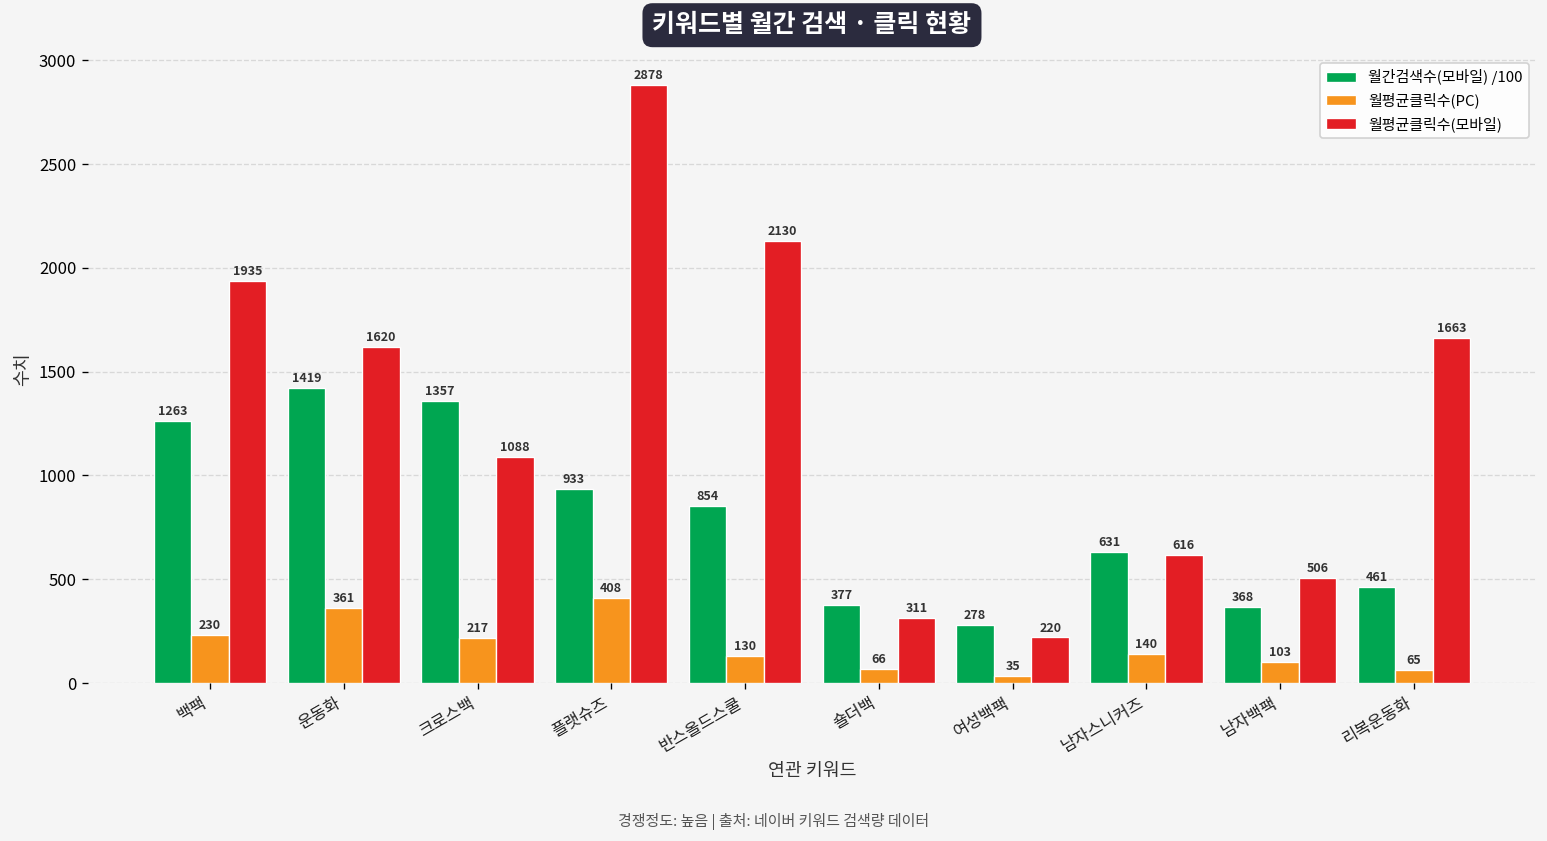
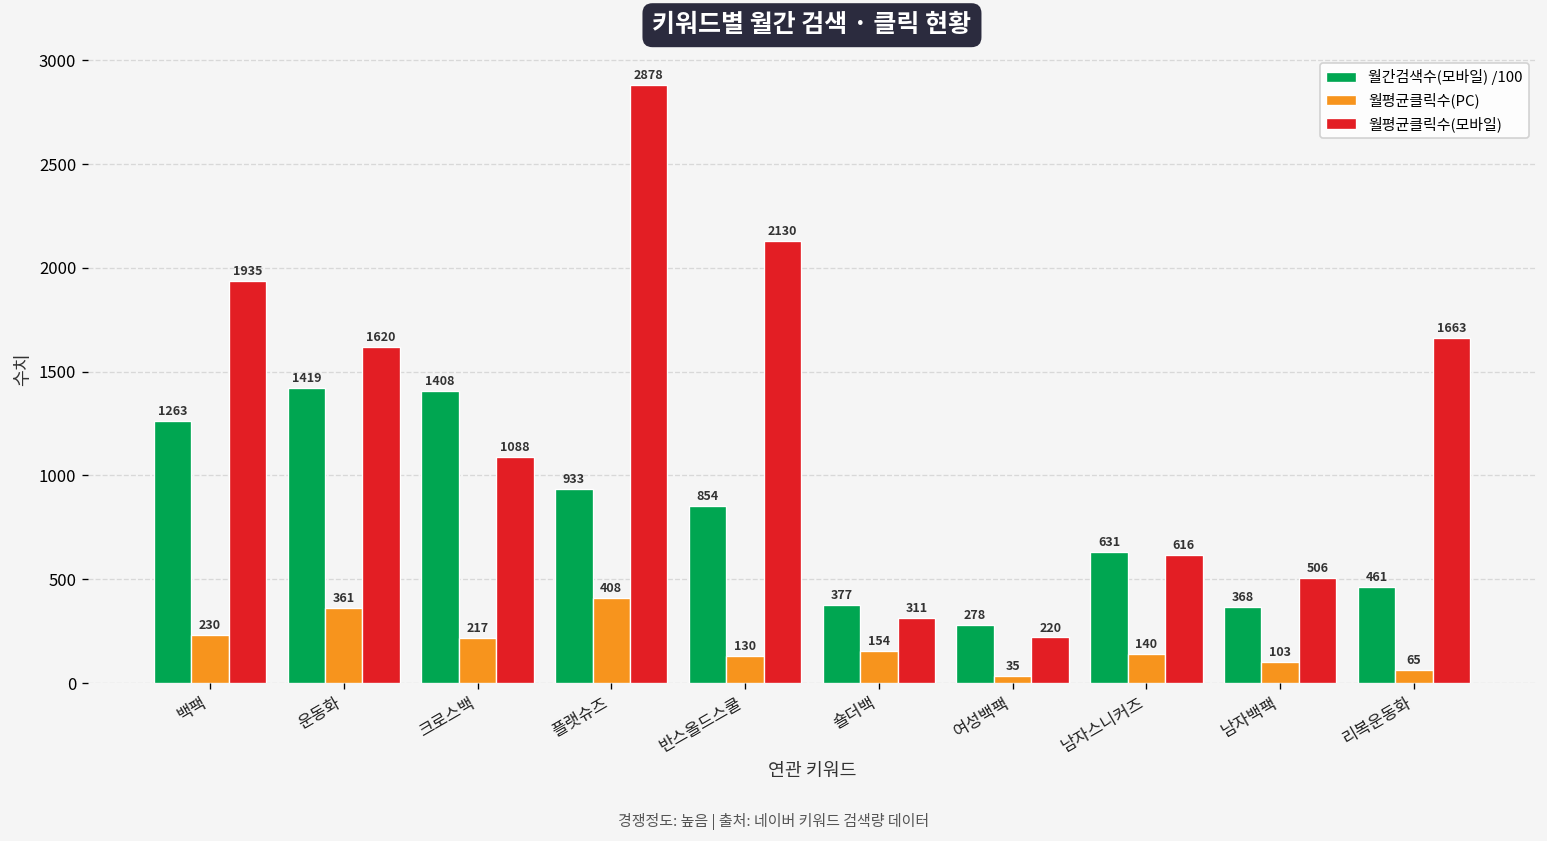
  {
    "월간검색수(모바일) /100": {
      "백팩": 1263,
      "운동화": 1419,
-     "크로스백": 1357,
+     "크로스백": 1408,
      "플랫슈즈": 933,
      "반스올드스쿨": 854,
      "숄더백": 377,
      "여성백팩": 278,
      "남자스니커즈": 631,
      "남자백팩": 368,
      "리복운동화": 461
    },
    "월평균클릭수(PC)": {
      "백팩": 230,
      "운동화": 361,
      "크로스백": 217,
      "플랫슈즈": 408,
      "반스올드스쿨": 130,
-     "숄더백": 66,
+     "숄더백": 154,
      "여성백팩": 35,
      "남자스니커즈": 140,
      "남자백팩": 103,
      "리복운동화": 65
    },
    "월평균클릭수(모바일)": {
      "백팩": 1935,
      "운동화": 1620,
      "크로스백": 1088,
      "플랫슈즈": 2878,
      "반스올드스쿨": 2130,
      "숄더백": 311,
      "여성백팩": 220,
      "남자스니커즈": 616,
      "남자백팩": 506,
      "리복운동화": 1663
    }
  }
